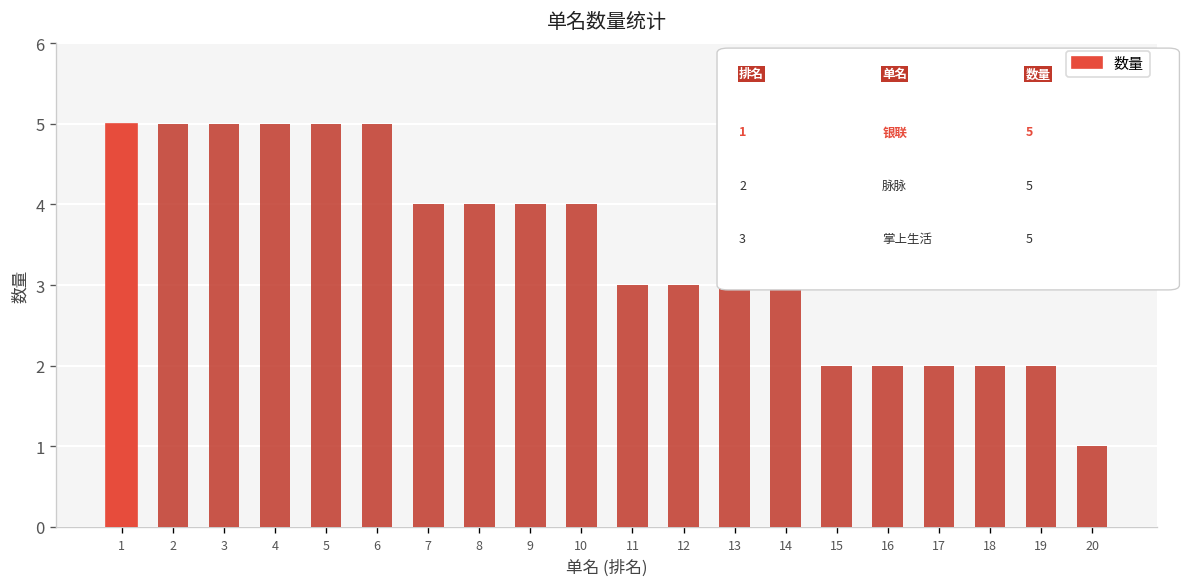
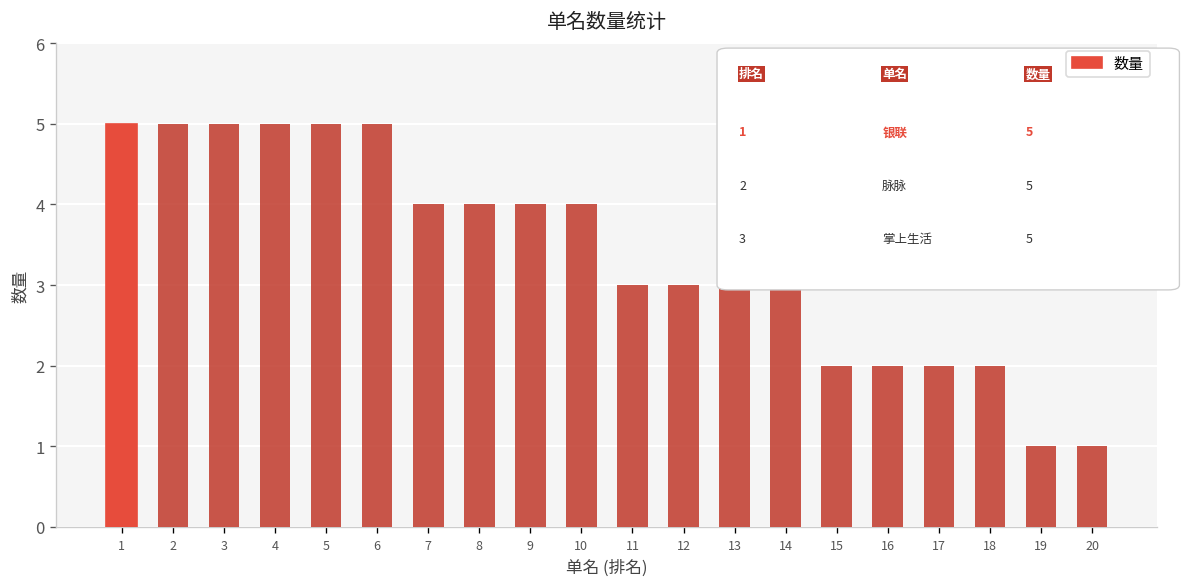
  {
    "1": 5,
    "2": 5,
    "3": 5,
    "4": 5,
    "5": 5,
    "6": 5,
    "7": 4,
    "8": 4,
    "9": 4,
    "10": 4,
    "11": 3,
    "12": 3,
    "15": 2,
    "16": 2,
    "17": 2,
    "18": 2,
-   "19": 2,
+   "19": 1,
    "20": 1
  }
